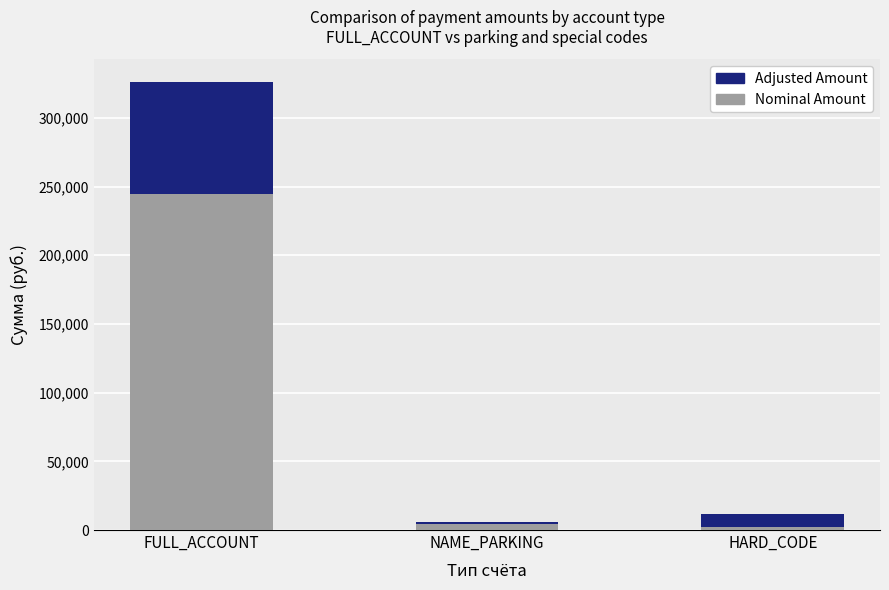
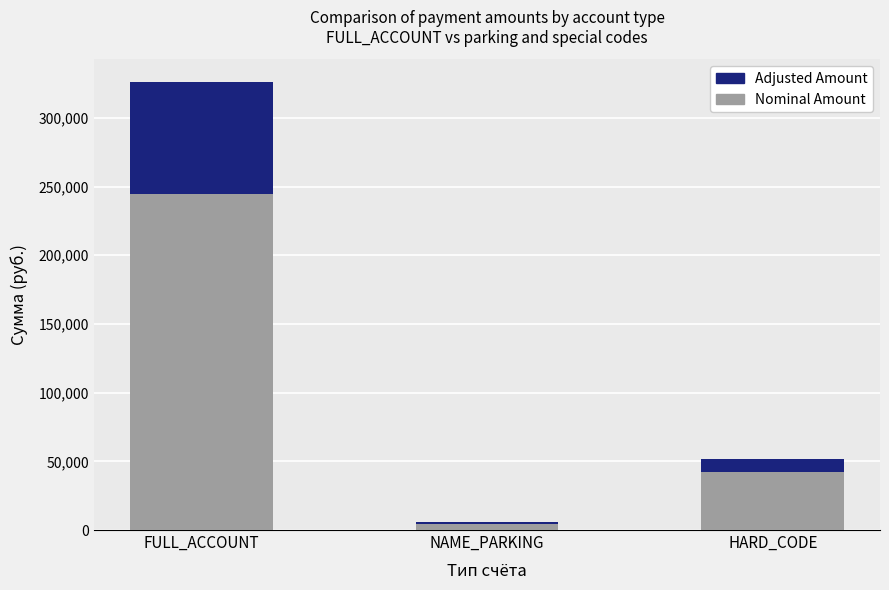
  {
    "Nominal Amount": {
      "FULL_ACCOUNT": "245,000",
      "NAME_PARKING": "5,000",
-     "HARD_CODE": "2,000"
+     "HARD_CODE": "42,000"
    },
    "Adjusted Amount": {
      "FULL_ACCOUNT": "82,000",
      "HARD_CODE": "10,000"
    }
  }
